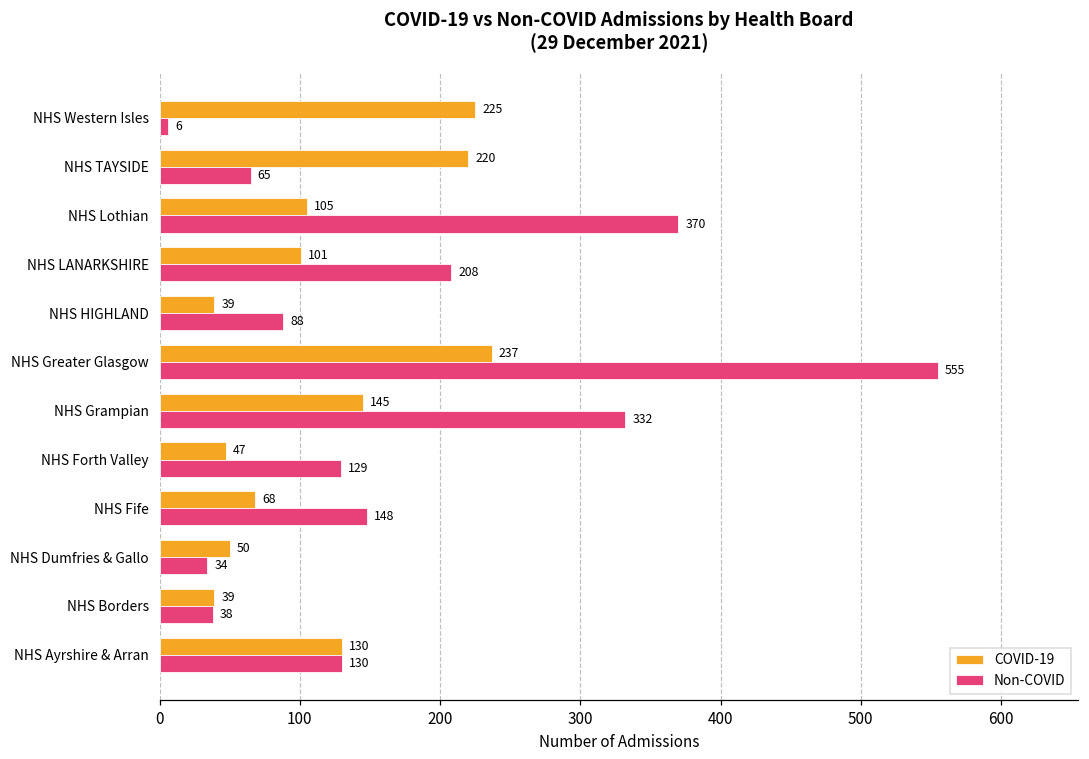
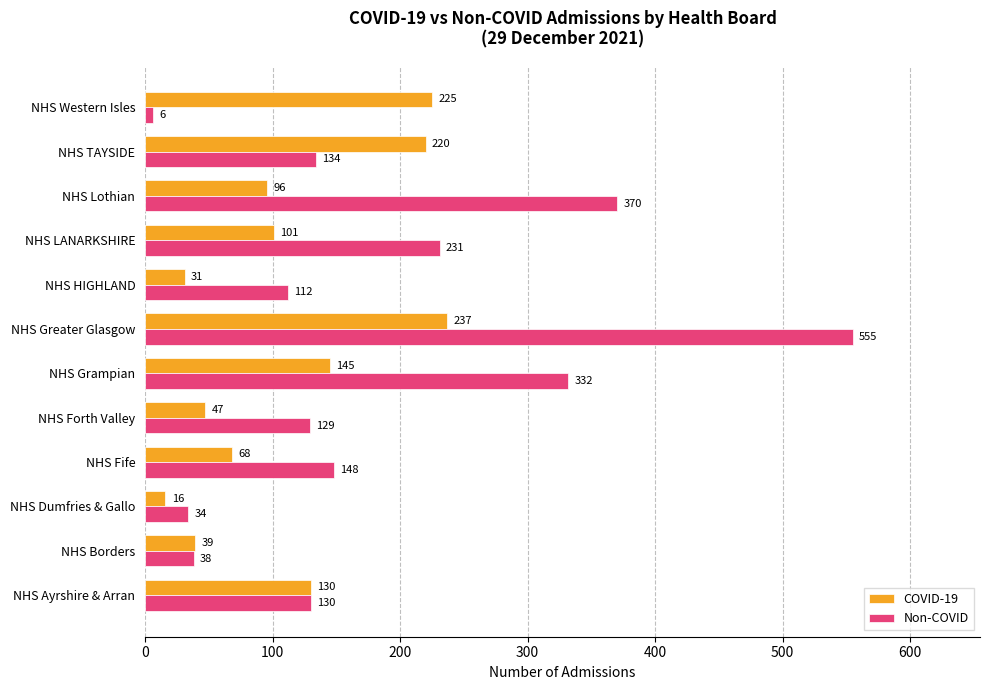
  {
    "COVID-19": {
      "NHS Western Isles": 225,
      "NHS TAYSIDE": 220,
-     "NHS Lothian": 105,
+     "NHS Lothian": 96,
      "NHS LANARKSHIRE": 101,
-     "NHS HIGHLAND": 39,
+     "NHS HIGHLAND": 31,
      "NHS Greater Glasgow": 237,
      "NHS Grampian": 145,
      "NHS Forth Valley": 47,
      "NHS Fife": 68,
-     "NHS Dumfries & Gallo": 50,
+     "NHS Dumfries & Gallo": 16,
      "NHS Borders": 39,
      "NHS Ayrshire & Arran": 130
    },
    "Non-COVID": {
      "NHS Western Isles": 6,
-     "NHS TAYSIDE": 65,
+     "NHS TAYSIDE": 134,
      "NHS Lothian": 370,
-     "NHS LANARKSHIRE": 208,
-     "NHS HIGHLAND": 88,
+     "NHS LANARKSHIRE": 231,
+     "NHS HIGHLAND": 112,
      "NHS Greater Glasgow": 555,
      "NHS Grampian": 332,
      "NHS Forth Valley": 129,
      "NHS Fife": 148,
      "NHS Dumfries & Gallo": 34,
      "NHS Borders": 38,
      "NHS Ayrshire & Arran": 130
    }
  }
